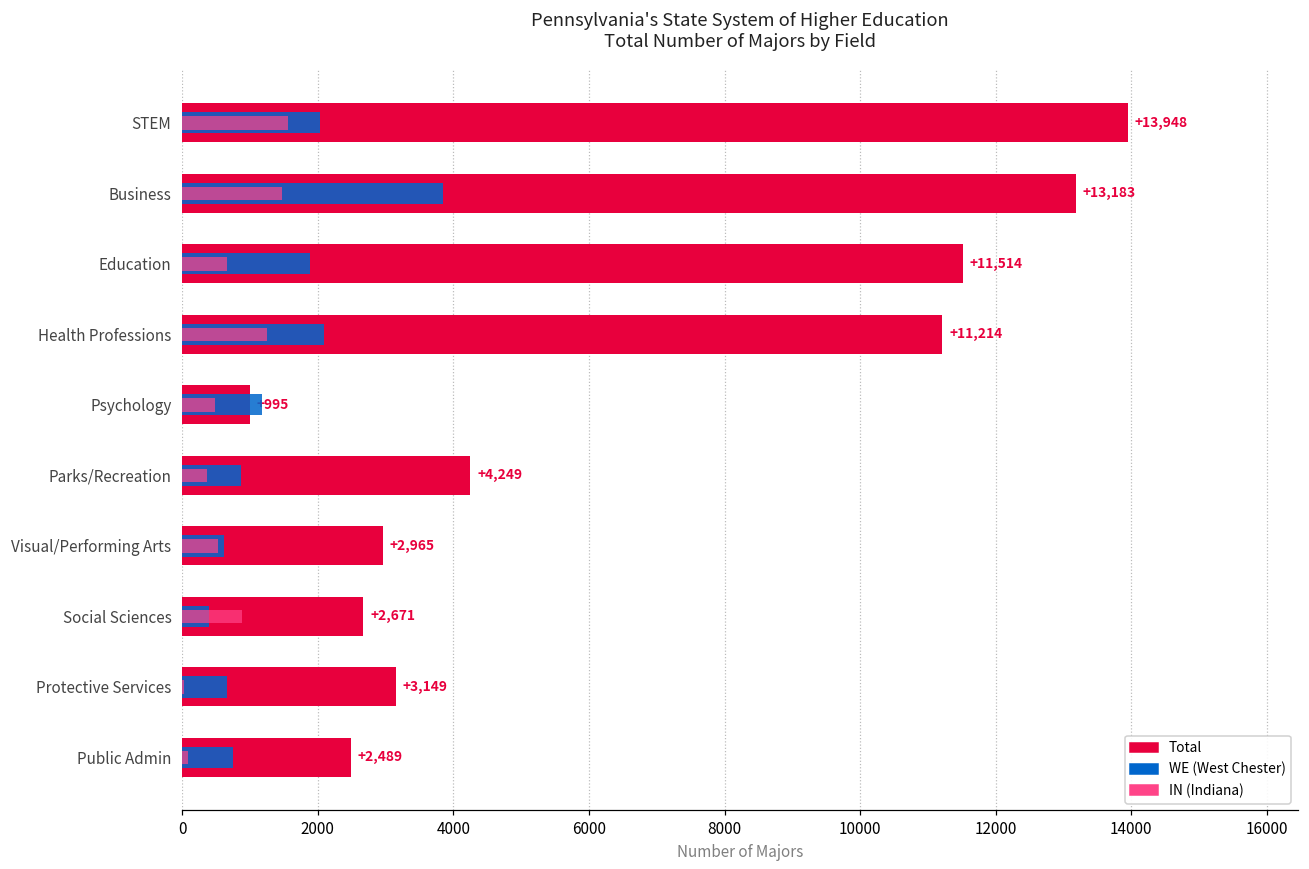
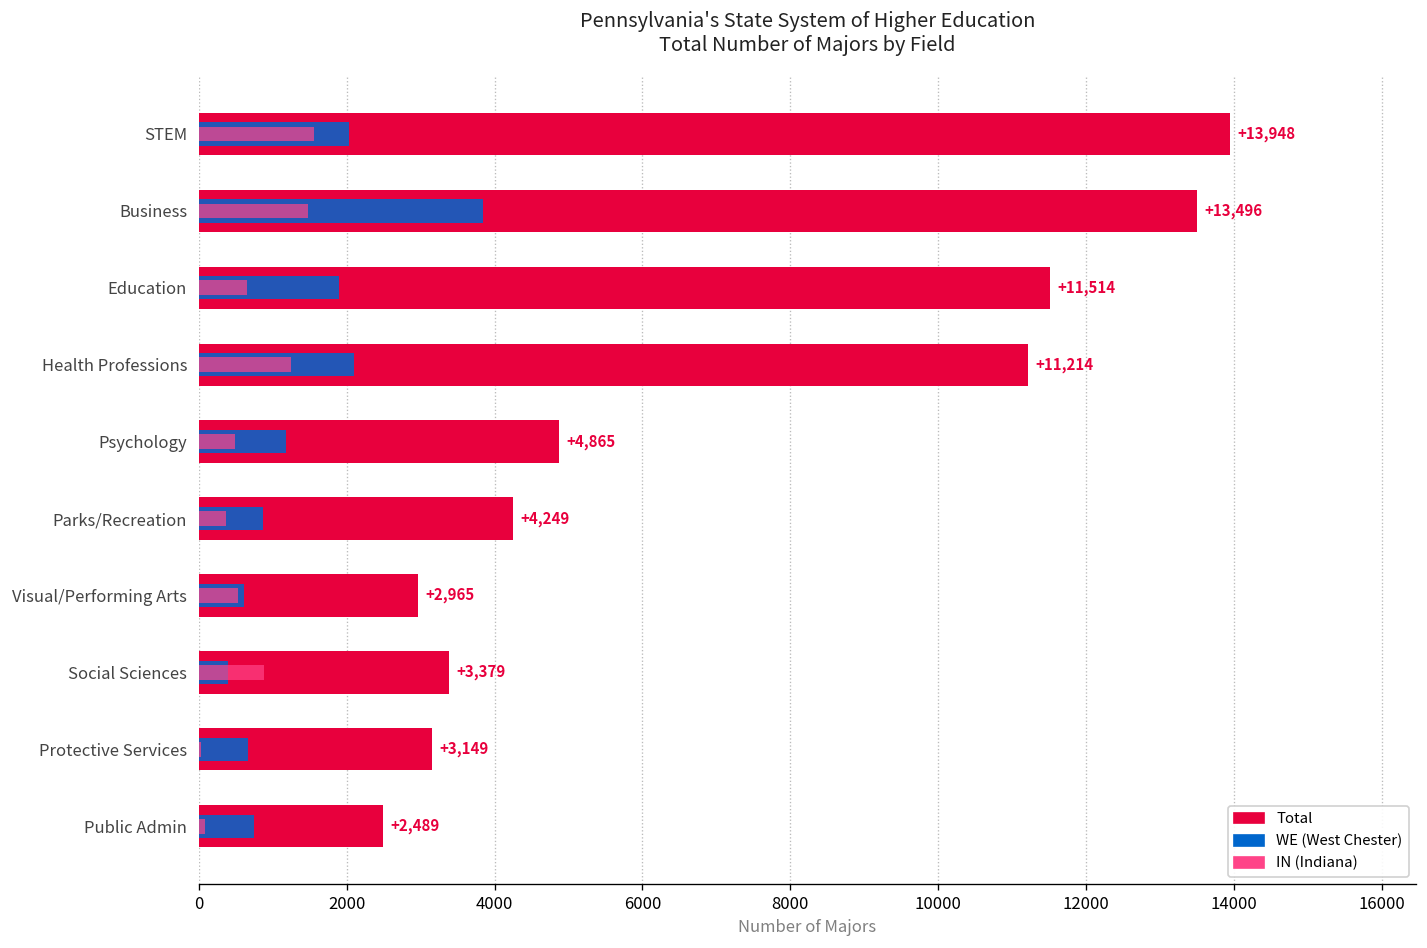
  {
    "Total": {
      "STEM": "+13,948",
-     "Business": "+13,183",
+     "Business": "+13,496",
      "Education": "+11,514",
      "Health Professions": "+11,214",
-     "Psychology": "+995",
+     "Psychology": "+4,865",
      "Parks/Recreation": "+4,249",
      "Visual/Performing Arts": "+2,965",
-     "Social Sciences": "+2,671",
+     "Social Sciences": "+3,379",
      "Protective Services": "+3,149",
      "Public Admin": "+2,489"
    }
  }
